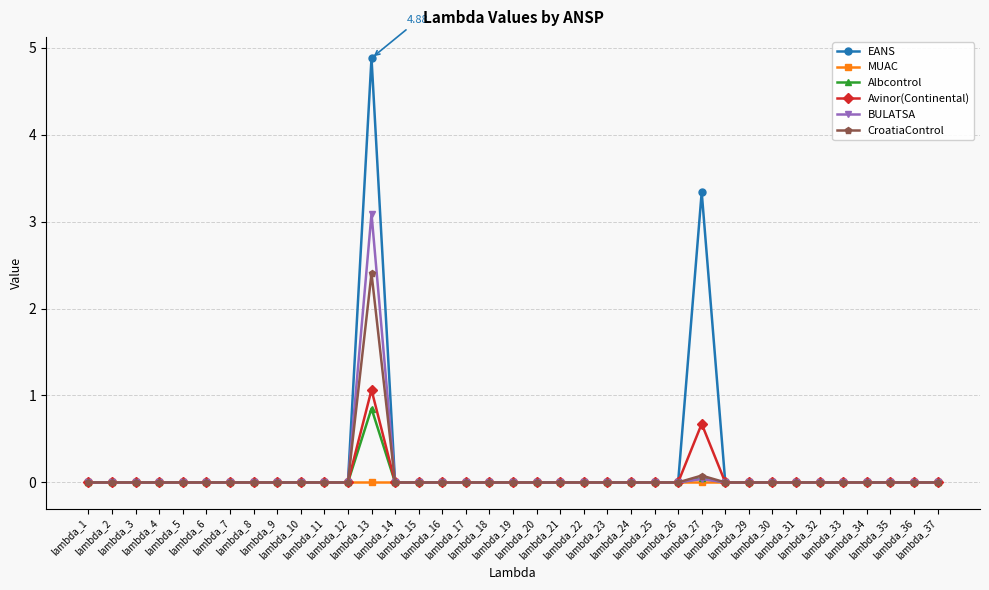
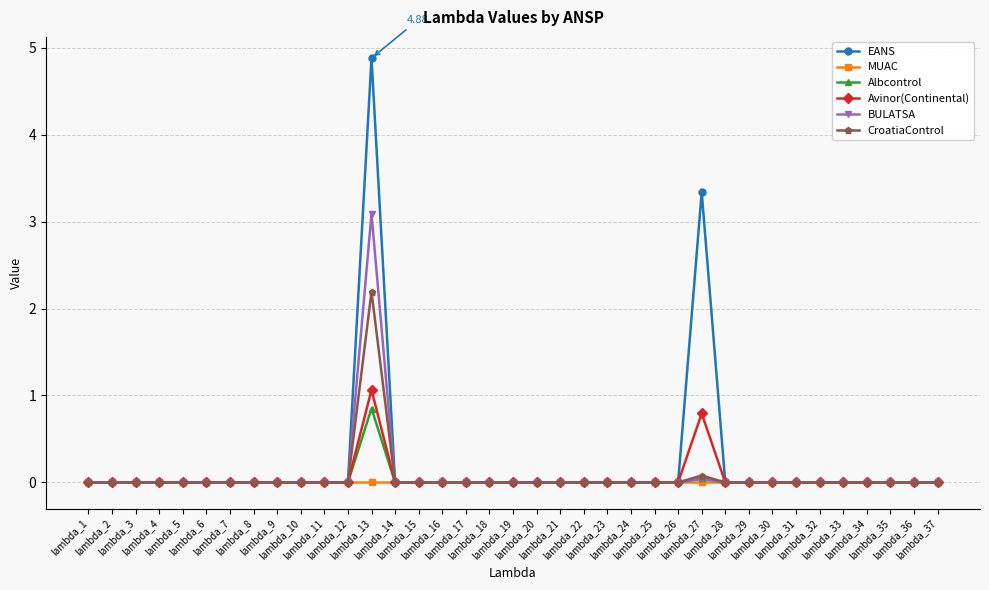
  {
    "EANS": {
      "lambda_13": 4.88
    },
    "MUAC": {
      "lambda_13": 0.0,
      "lambda_27": 0.0
    },
    "Albcontrol": {
      "lambda_13": 0.9
    },
    "Avinor(Continental)": {
      "lambda_13": 1.1,
-     "lambda_27": 0.7
+     "lambda_27": 0.8
    },
    "BULATSA": {
      "lambda_13": 3.1
    },
    "CroatiaControl": {
-     "lambda_13": 2.4,
+     "lambda_13": 2.2,
      "lambda_27": 0.1
    }
  }
